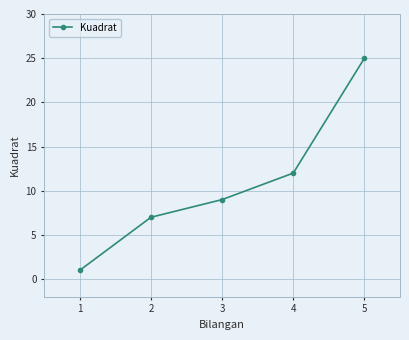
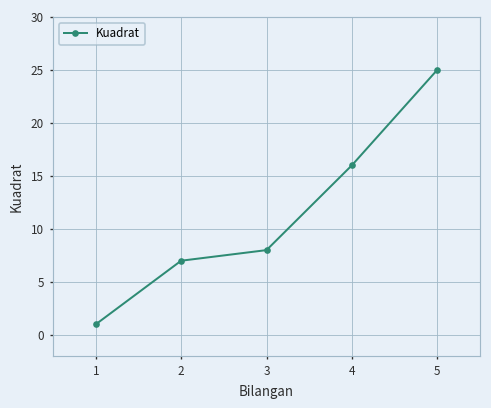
  {
    "1": 1,
    "2": 7,
-   "3": 9,
-   "4": 12,
+   "3": 8,
+   "4": 16,
    "5": 25
  }
